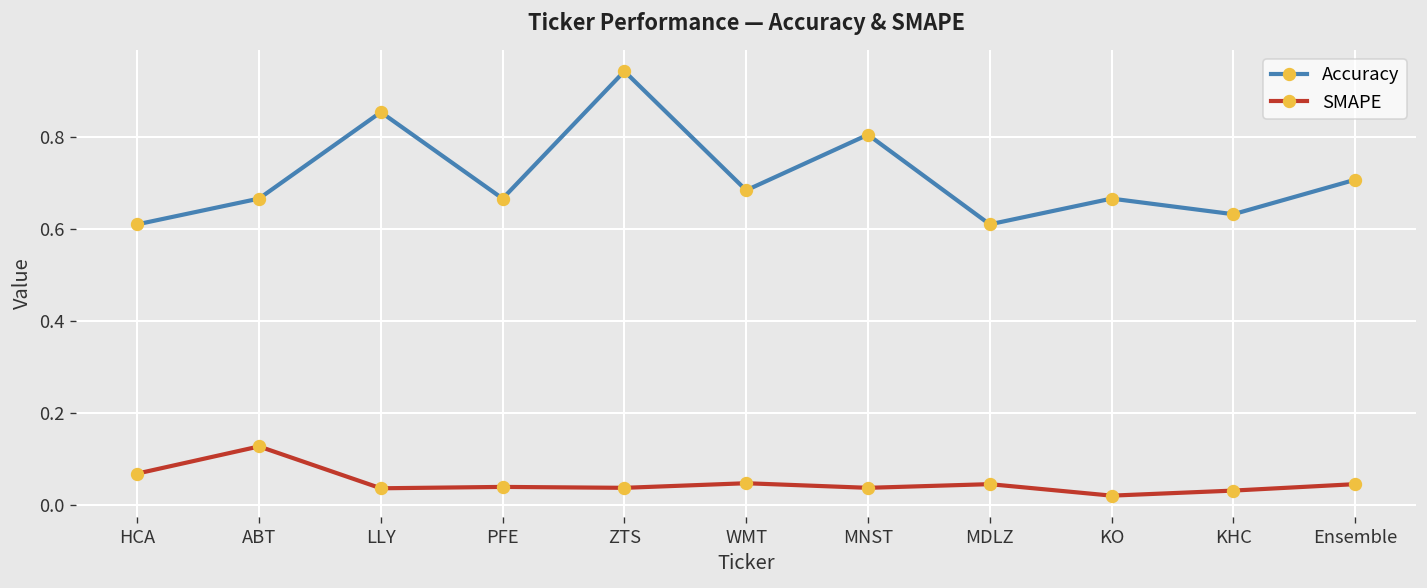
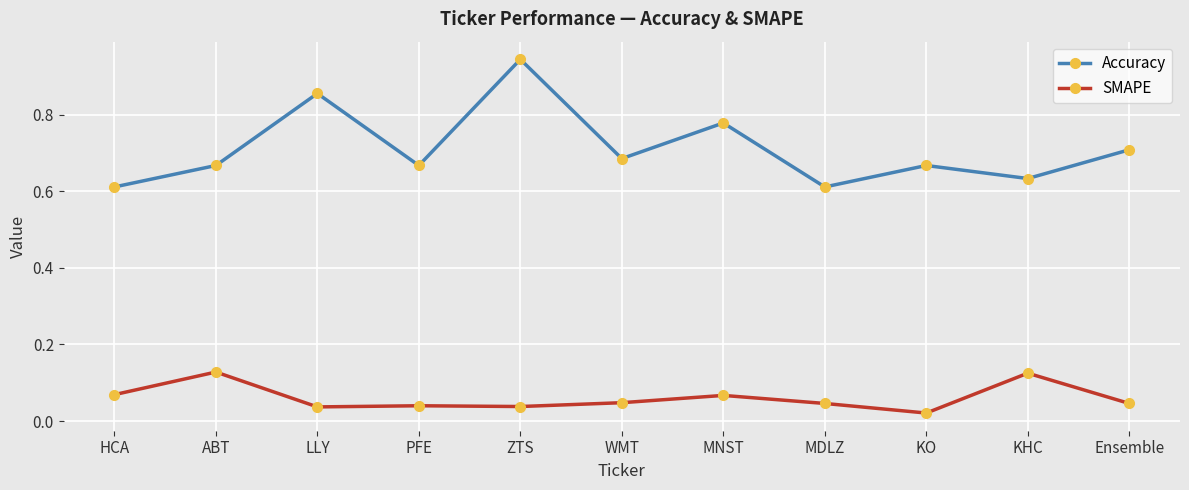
  {
    "Accuracy": {
      "HCA": 0.61,
      "ABT": 0.67,
      "LLY": 0.86,
      "PFE": 0.67,
      "ZTS": 0.94,
      "WMT": 0.69,
-     "MNST": 0.81,
+     "MNST": 0.78,
      "MDLZ": 0.61,
      "KO": 0.67,
      "KHC": 0.63,
      "Ensemble": 0.71
    },
    "SMAPE": {
      "HCA": 0.07,
      "ABT": 0.13,
      "LLY": 0.04,
      "PFE": 0.04,
      "ZTS": 0.04,
      "WMT": 0.05,
-     "MNST": 0.04,
+     "MNST": 0.07,
      "MDLZ": 0.05,
      "KO": 0.02,
-     "KHC": 0.03,
+     "KHC": 0.13,
      "Ensemble": 0.05
    }
  }
